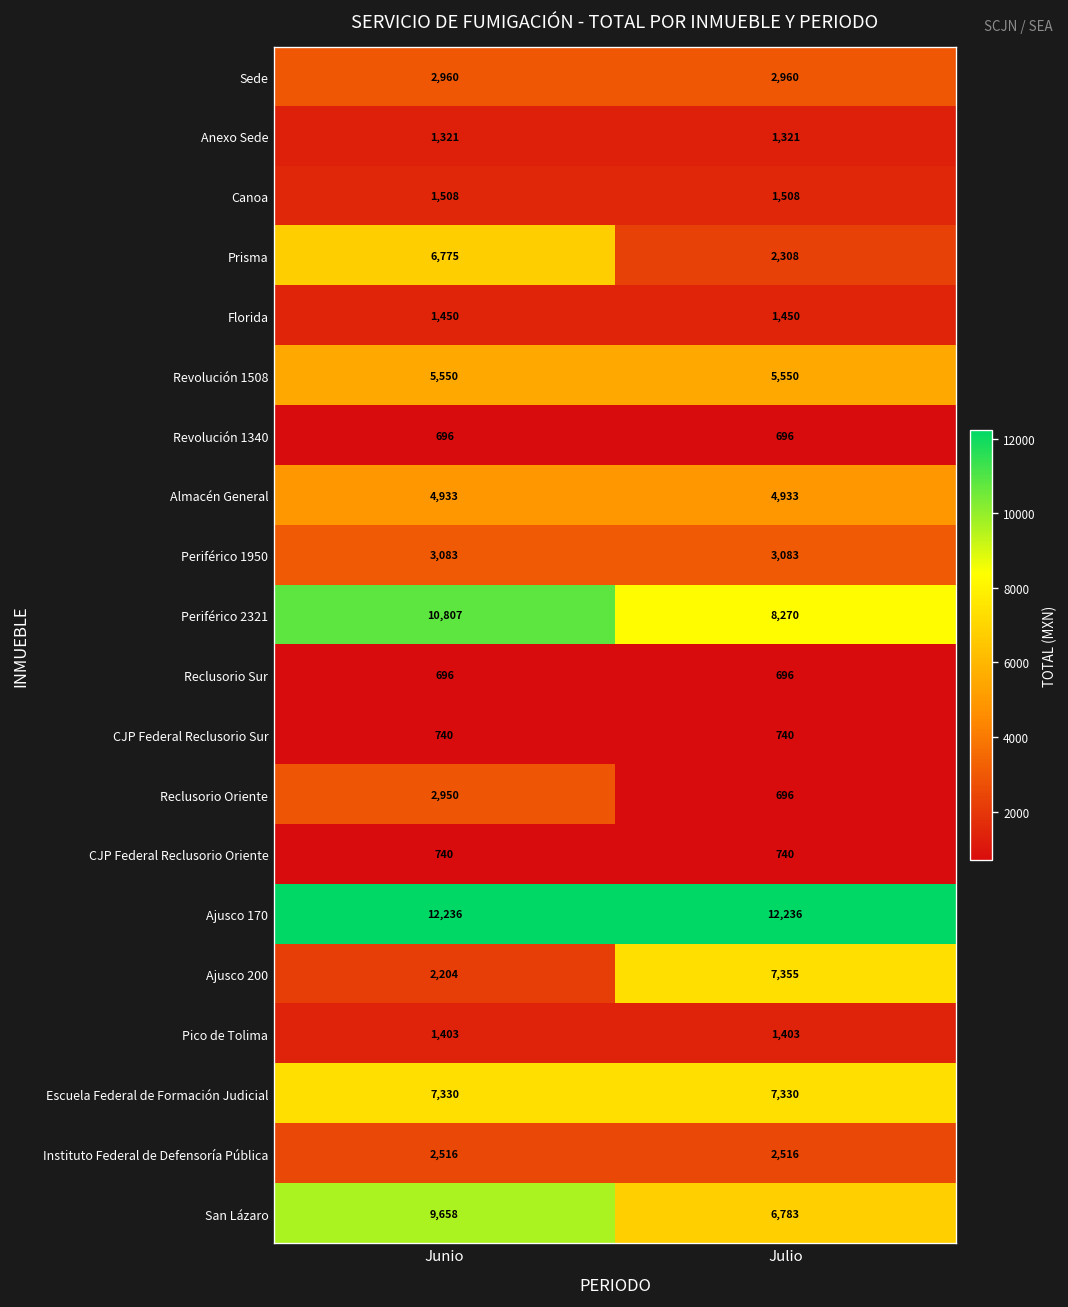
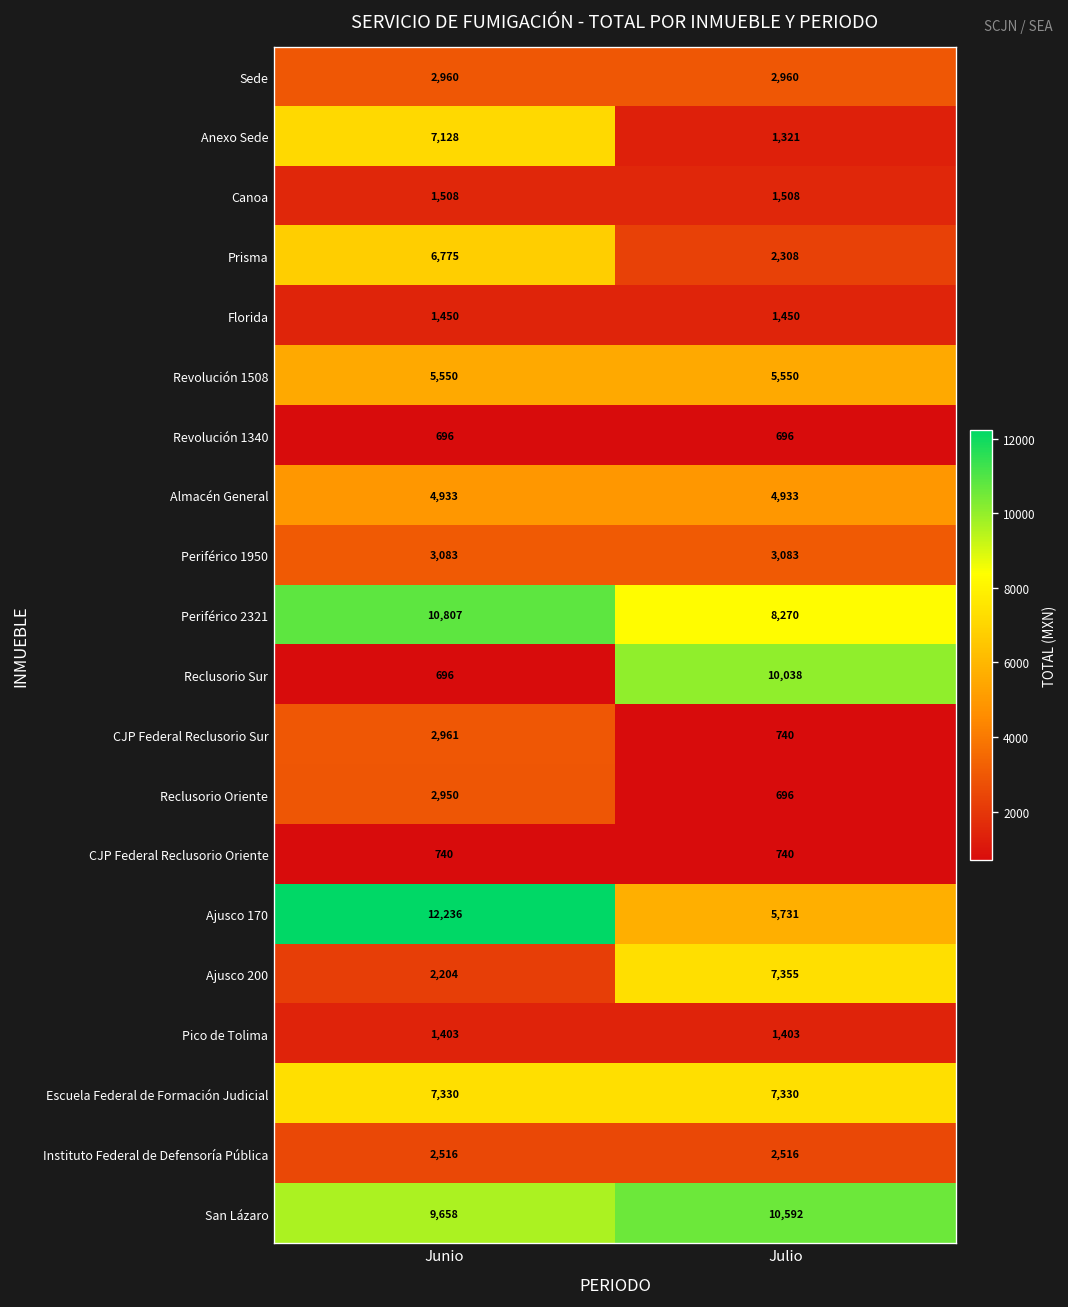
  {
    "Sede": {
      "Junio": "2,960",
      "Julio": "2,960"
    },
    "Anexo Sede": {
-     "Junio": "1,321",
+     "Junio": "7,128",
      "Julio": "1,321"
    },
    "Canoa": {
      "Junio": "1,508",
      "Julio": "1,508"
    },
    "Prisma": {
      "Junio": "6,775",
      "Julio": "2,308"
    },
    "Florida": {
      "Junio": "1,450",
      "Julio": "1,450"
    },
    "Revolución 1508": {
      "Junio": "5,550",
      "Julio": "5,550"
    },
    "Revolución 1340": {
      "Junio": "696",
      "Julio": "696"
    },
    "Almacén General": {
      "Junio": "4,933",
      "Julio": "4,933"
    },
    "Periférico 1950": {
      "Junio": "3,083",
      "Julio": "3,083"
    },
    "Periférico 2321": {
      "Junio": "10,807",
      "Julio": "8,270"
    },
    "Reclusorio Sur": {
      "Junio": "696",
-     "Julio": "696"
+     "Julio": "10,038"
    },
    "CJP Federal Reclusorio Sur": {
-     "Junio": "740",
+     "Junio": "2,961",
      "Julio": "740"
    },
    "Reclusorio Oriente": {
      "Junio": "2,950",
      "Julio": "696"
    },
    "CJP Federal Reclusorio Oriente": {
      "Junio": "740",
      "Julio": "740"
    },
    "Ajusco 170": {
      "Junio": "12,236",
-     "Julio": "12,236"
+     "Julio": "5,731"
    },
    "Ajusco 200": {
      "Junio": "2,204",
      "Julio": "7,355"
    },
    "Pico de Tolima": {
      "Junio": "1,403",
      "Julio": "1,403"
    },
    "Escuela Federal de Formación Judicial": {
      "Junio": "7,330",
      "Julio": "7,330"
    },
    "Instituto Federal de Defensoría Pública": {
      "Junio": "2,516",
      "Julio": "2,516"
    },
    "San Lázaro": {
      "Junio": "9,658",
-     "Julio": "6,783"
+     "Julio": "10,592"
    }
  }
